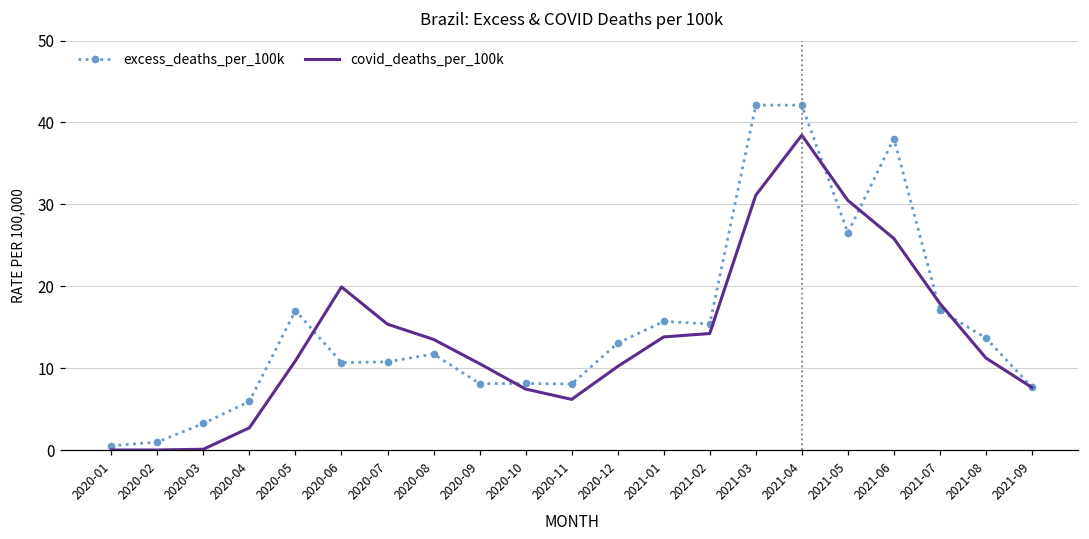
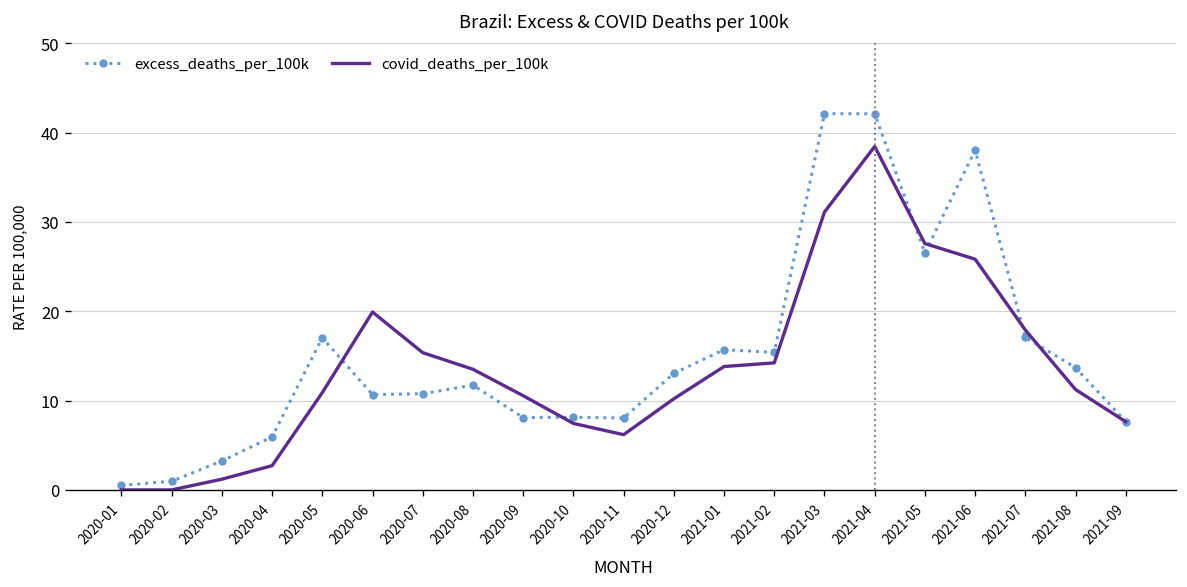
  {
    "excess_deaths_per_100k": {
      "2020-01": 1,
      "2020-02": 1,
      "2020-03": 3,
      "2020-04": 6,
      "2020-05": 17,
      "2020-06": 11,
      "2020-07": 11,
      "2020-08": 12,
      "2020-09": 8,
      "2020-10": 8,
      "2020-11": 8,
      "2020-12": 13,
      "2021-01": 16,
      "2021-02": 15,
      "2021-03": 42,
      "2021-04": 42,
      "2021-05": 27,
      "2021-06": 38,
      "2021-07": 17,
      "2021-08": 14
    },
    "covid_deaths_per_100k": {
      "2020-01": 0,
      "2020-02": 0,
-     "2020-03": 0,
+     "2020-03": 1,
      "2020-04": 3,
      "2020-05": 11,
      "2020-06": 20,
      "2020-07": 15,
      "2020-08": 14,
      "2020-09": 11,
      "2020-10": 7,
      "2020-11": 6,
      "2020-12": 10,
      "2021-01": 14,
      "2021-02": 14,
      "2021-03": 31,
      "2021-04": 38,
-     "2021-05": 30,
+     "2021-05": 28,
      "2021-06": 26,
      "2021-07": 18,
      "2021-08": 11
    }
  }
